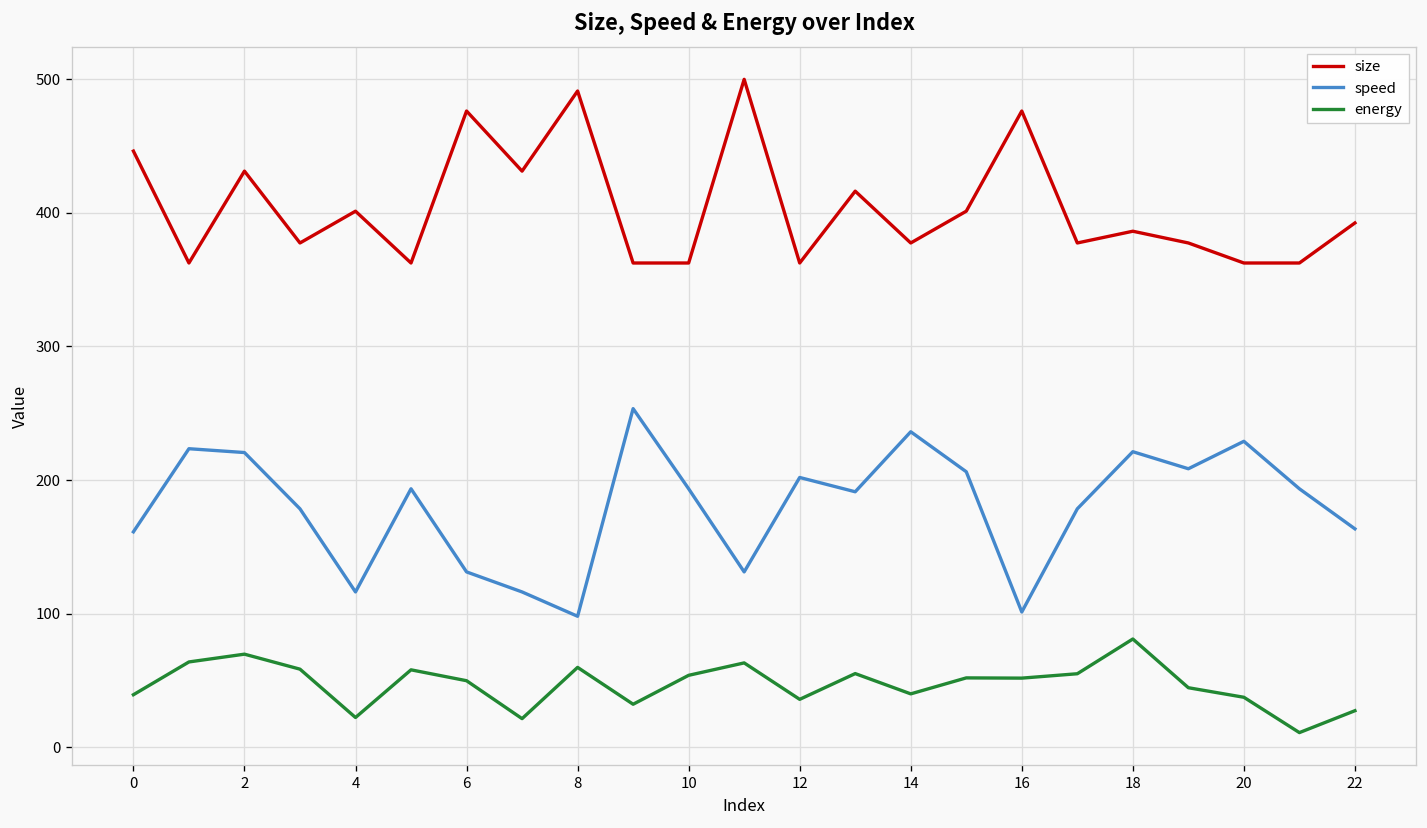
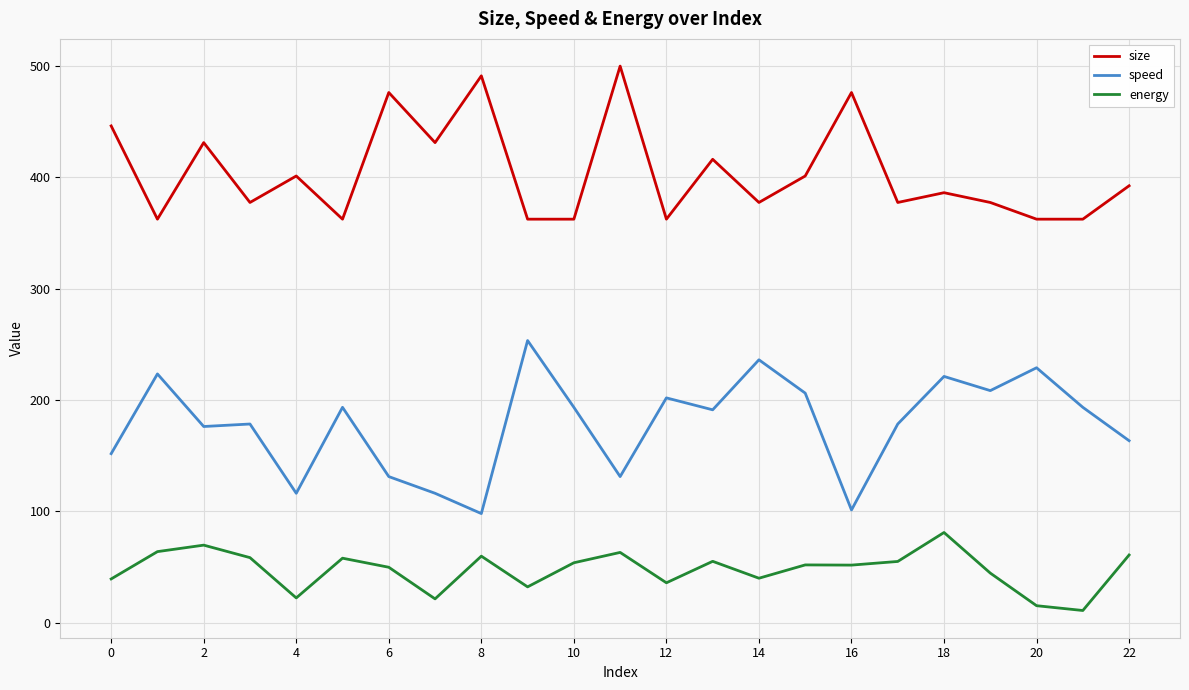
  {
    "size": {
      "0": 446,
      "2": 431,
      "4": 401,
      "6": 476,
      "8": 491,
      "10": 362,
      "12": 362,
      "14": 377,
      "16": 476,
      "18": 386,
      "20": 362,
      "22": 392
    },
    "speed": {
-     "0": 161,
-     "2": 221,
+     "0": 152,
+     "2": 176,
      "4": 116,
      "6": 131,
      "8": 98,
      "10": 193,
      "12": 202,
      "14": 236,
      "16": 101,
      "18": 221,
      "20": 229,
      "22": 163
    },
    "energy": {
      "0": 39,
      "2": 70,
      "4": 22,
      "6": 50,
      "8": 60,
      "10": 54,
      "12": 36,
      "14": 40,
      "16": 52,
      "18": 81,
-     "20": 37,
-     "22": 27
+     "20": 15,
+     "22": 61
    }
  }
